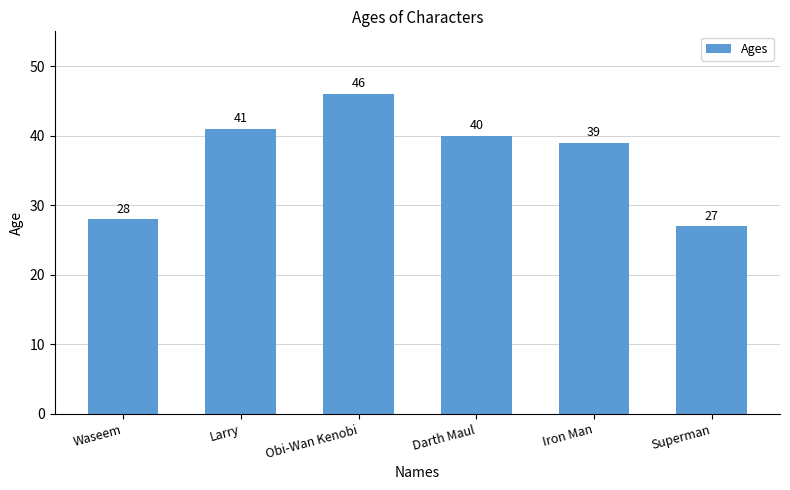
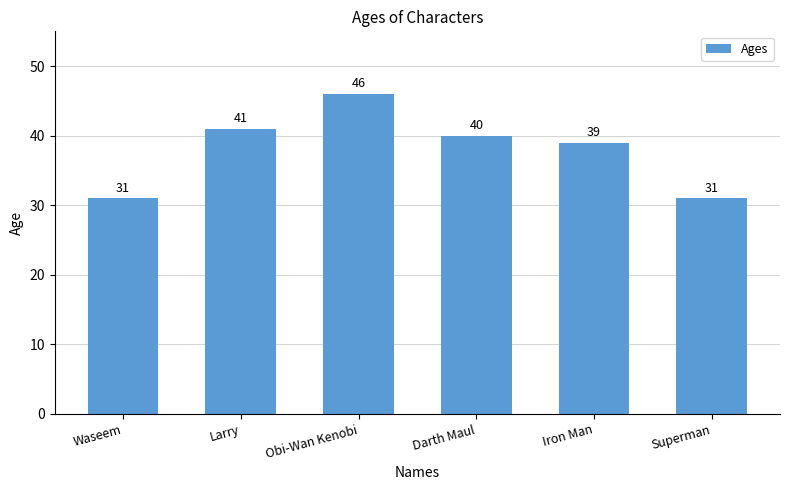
  {
-   "Waseem": 28,
+   "Waseem": 31,
    "Larry": 41,
    "Obi-Wan Kenobi": 46,
    "Darth Maul": 40,
    "Iron Man": 39,
-   "Superman": 27
+   "Superman": 31
  }
